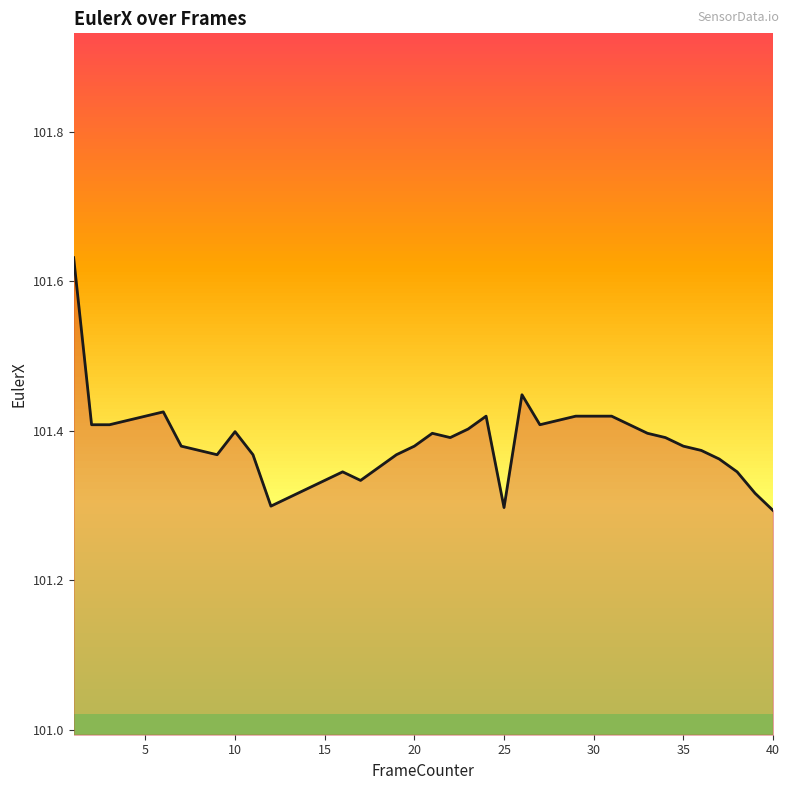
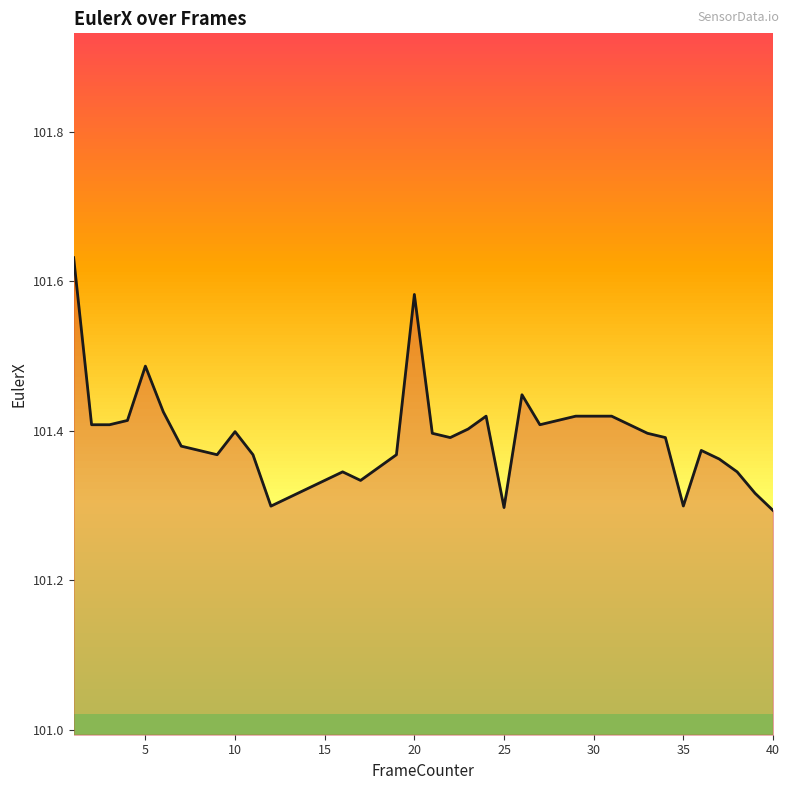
  {
-   "5": 101.42,
+   "5": 101.49,
    "10": 101.40,
    "15": 101.33,
-   "20": 101.38,
+   "20": 101.58,
    "25": 101.30,
    "30": 101.42,
-   "35": 101.38,
+   "35": 101.30,
    "40": 101.29
  }
